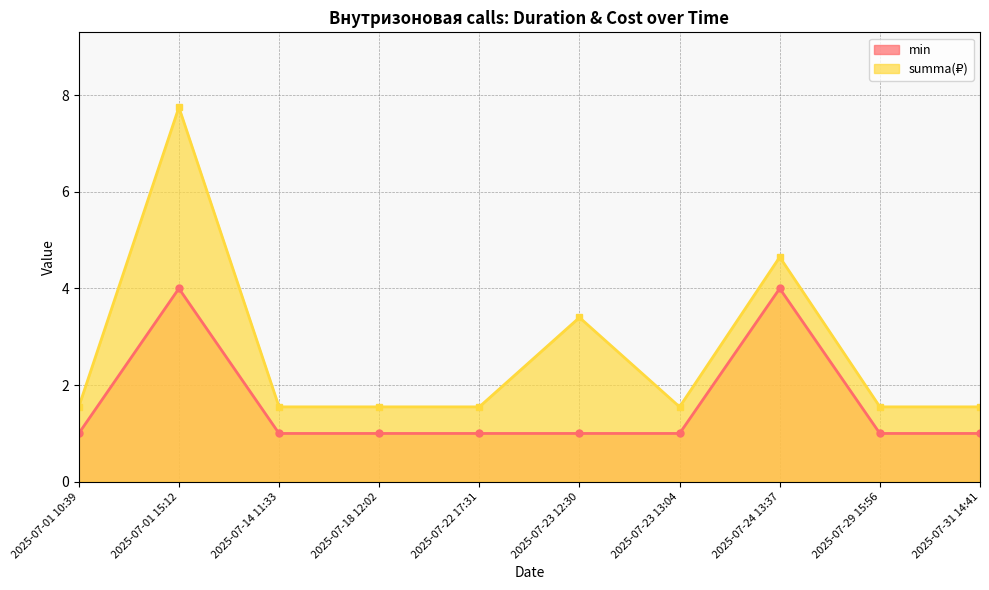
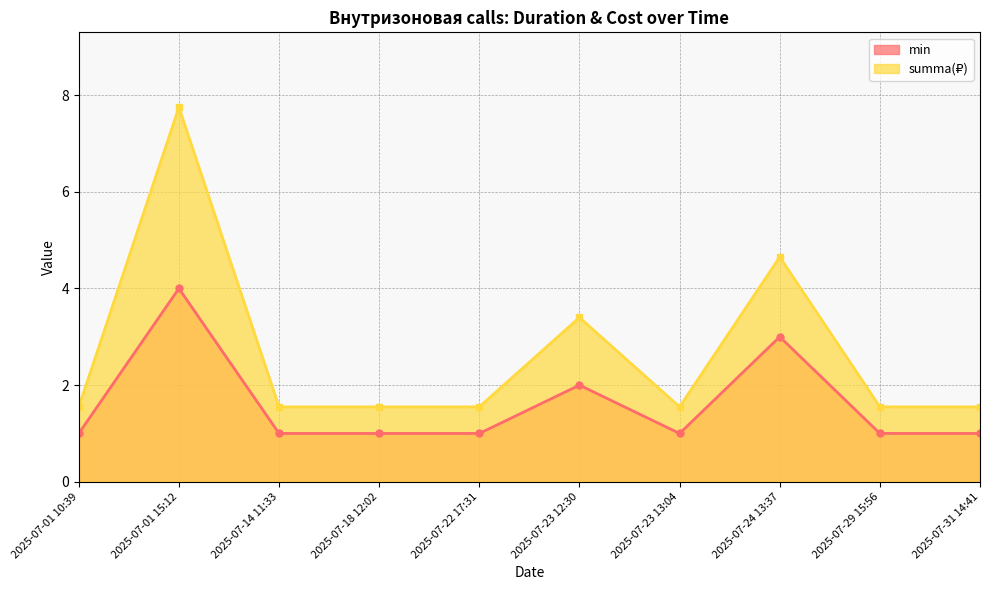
  {
    "min": {
      "2025-07-01 10:39": 1,
      "2025-07-01 15:12": 4,
      "2025-07-14 11:33": 1,
      "2025-07-18 12:02": 1,
      "2025-07-22 17:31": 1,
-     "2025-07-23 12:30": 1,
+     "2025-07-23 12:30": 2,
      "2025-07-23 13:04": 1,
-     "2025-07-24 13:37": 4,
+     "2025-07-24 13:37": 3,
      "2025-07-29 15:56": 1,
      "2025-07-31 14:41": 1
    },
    "summa(₽)": {
      "2025-07-01 10:39": 1.6,
      "2025-07-01 15:12": 7.8,
      "2025-07-14 11:33": 1.6,
      "2025-07-18 12:02": 1.6,
      "2025-07-22 17:31": 1.6,
      "2025-07-23 12:30": 3.4,
      "2025-07-23 13:04": 1.6,
      "2025-07-24 13:37": 4.7,
      "2025-07-29 15:56": 1.6,
      "2025-07-31 14:41": 1.6
    }
  }
